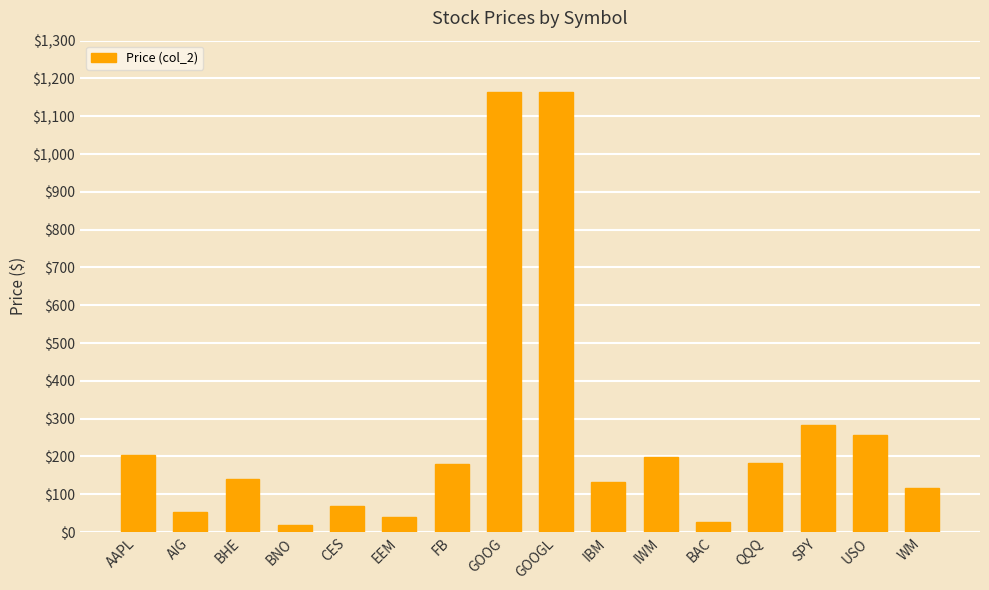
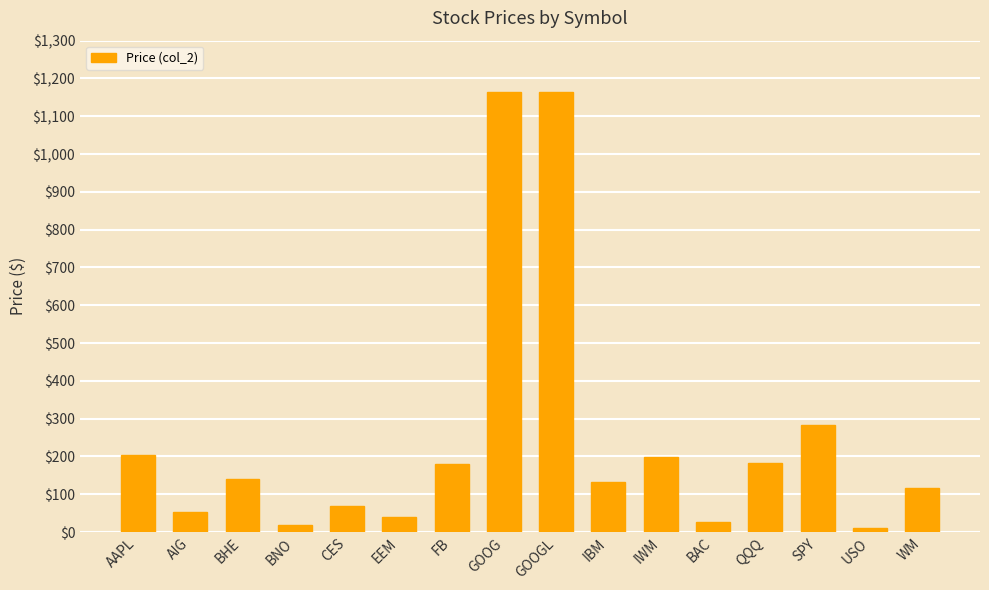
  {
    "AAPL": "$200",
    "AIG": "$50",
    "BHE": "$140",
    "BNO": "$20",
    "CES": "$70",
    "EEM": "$40",
    "FB": "$180",
    "GOOG": "$1,160",
    "GOOGL": "$1,160",
    "IBM": "$130",
    "IWM": "$200",
    "BAC": "$30",
    "QQQ": "$180",
    "SPY": "$280",
-   "USO": "$260",
+   "USO": "$10",
    "WM": "$120"
  }
